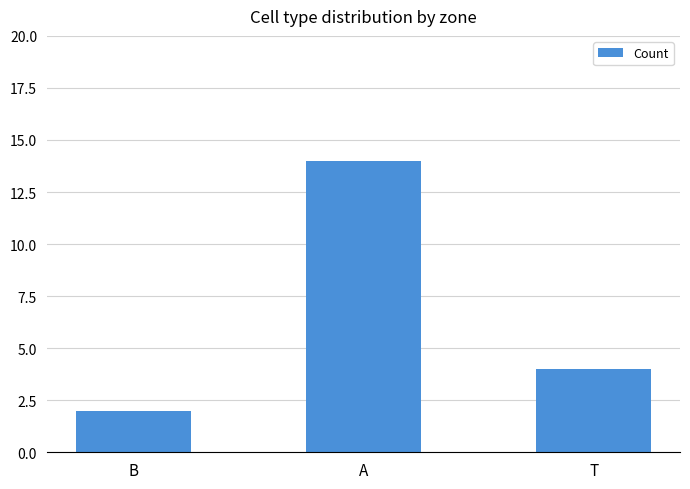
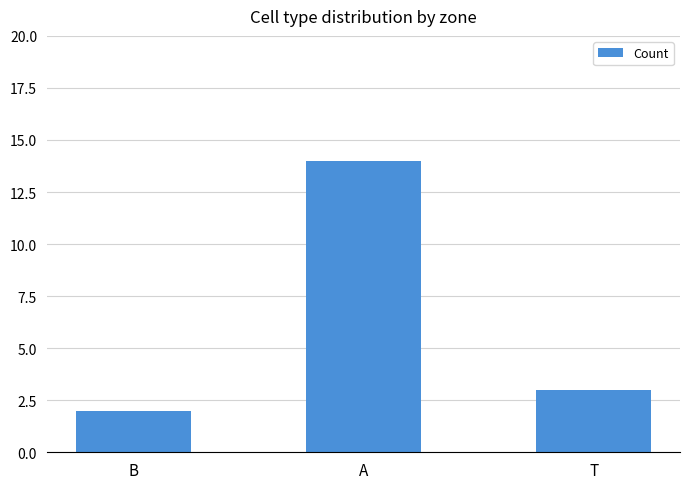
  {
    "B": 2,
    "A": 14,
-   "T": 4
+   "T": 3
  }
